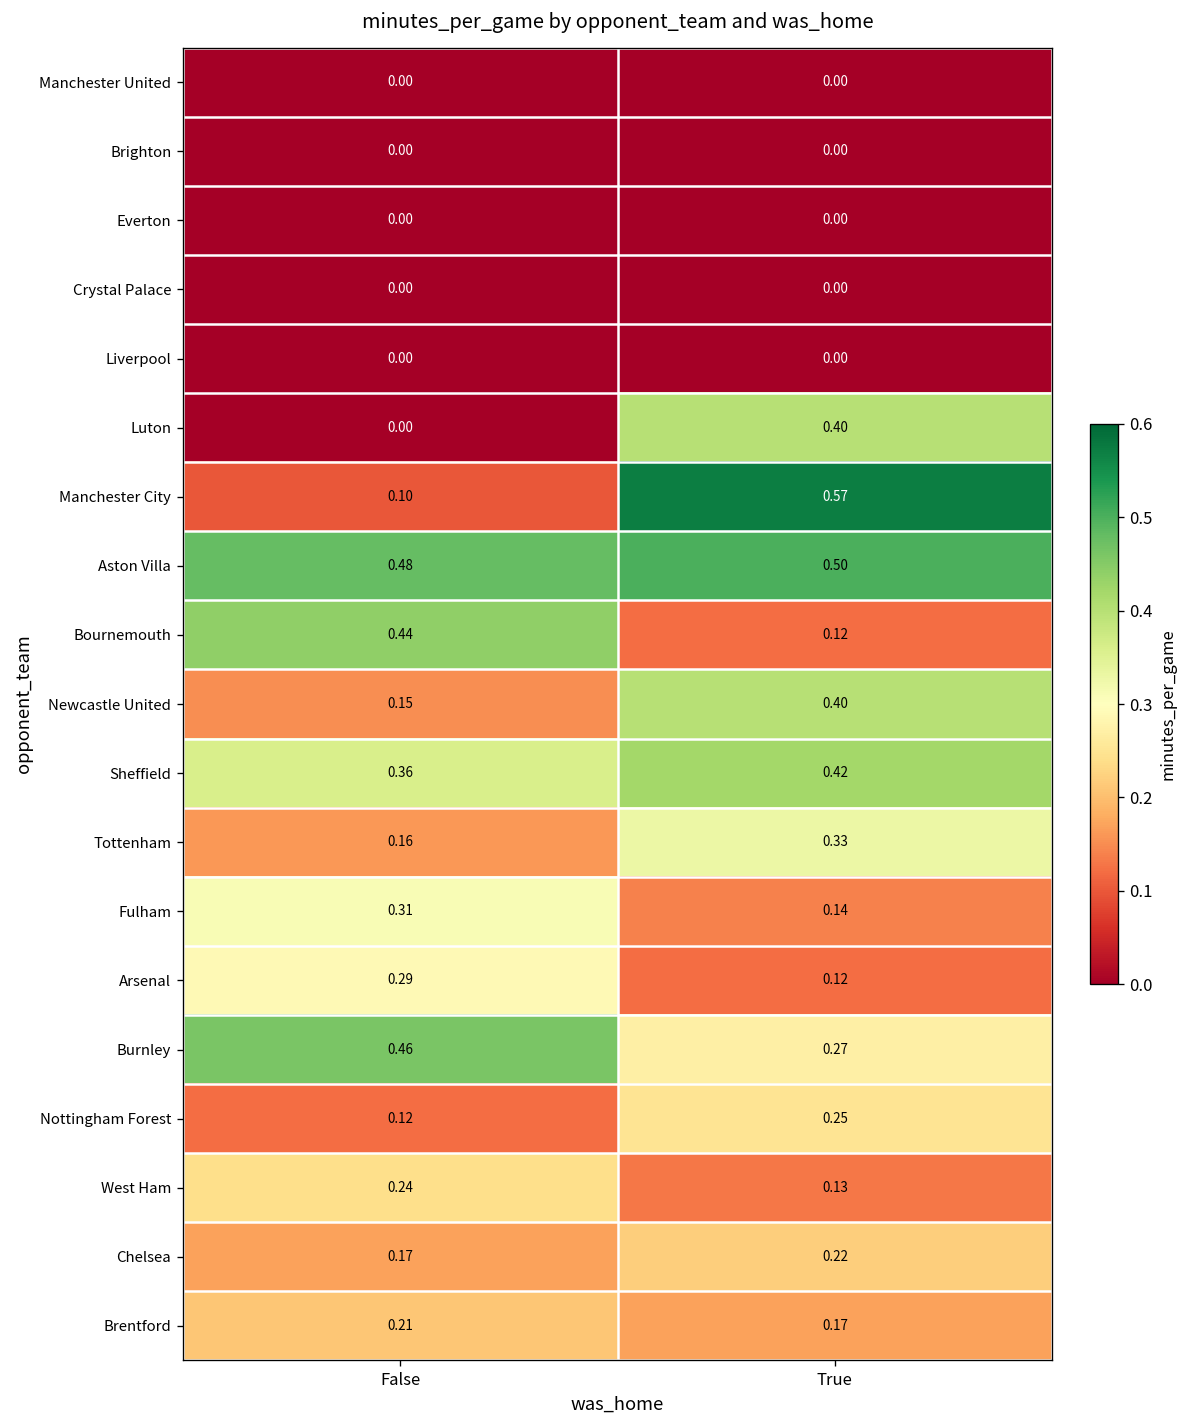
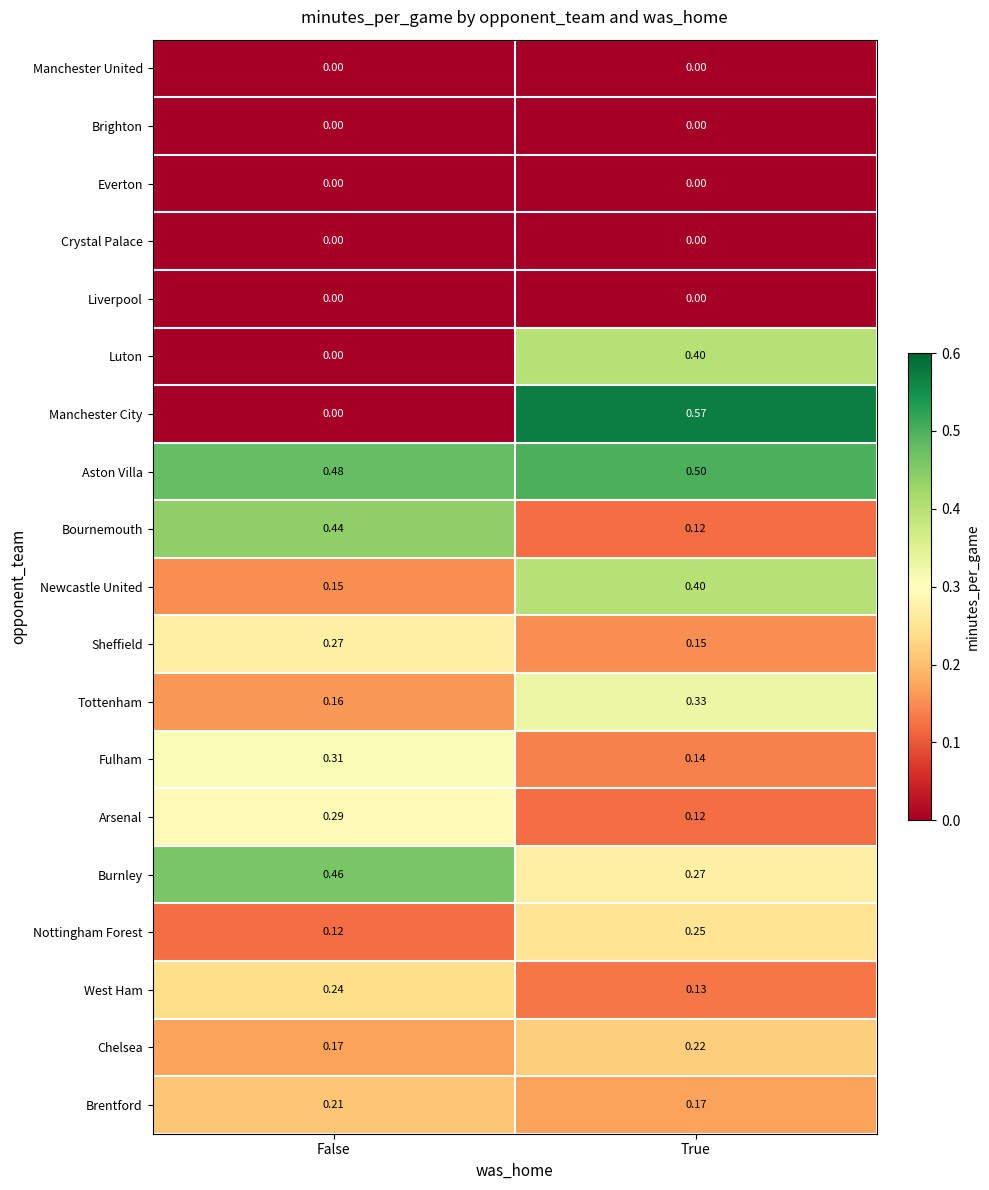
  {
    "Manchester United": {
      "False": 0.00,
      "True": 0.00
    },
    "Brighton": {
      "False": 0.00,
      "True": 0.00
    },
    "Everton": {
      "False": 0.00,
      "True": 0.00
    },
    "Crystal Palace": {
      "False": 0.00,
      "True": 0.00
    },
    "Liverpool": {
      "False": 0.00,
      "True": 0.00
    },
    "Luton": {
      "False": 0.00,
      "True": 0.40
    },
    "Manchester City": {
-     "False": 0.10,
+     "False": 0.00,
      "True": 0.57
    },
    "Aston Villa": {
      "False": 0.48,
      "True": 0.50
    },
    "Bournemouth": {
      "False": 0.44,
      "True": 0.12
    },
    "Newcastle United": {
      "False": 0.15,
      "True": 0.40
    },
    "Sheffield": {
-     "False": 0.36,
-     "True": 0.42
+     "False": 0.27,
+     "True": 0.15
    },
    "Tottenham": {
      "False": 0.16,
      "True": 0.33
    },
    "Fulham": {
      "False": 0.31,
      "True": 0.14
    },
    "Arsenal": {
      "False": 0.29,
      "True": 0.12
    },
    "Burnley": {
      "False": 0.46,
      "True": 0.27
    },
    "Nottingham Forest": {
      "False": 0.12,
      "True": 0.25
    },
    "West Ham": {
      "False": 0.24,
      "True": 0.13
    },
    "Chelsea": {
      "False": 0.17,
      "True": 0.22
    },
    "Brentford": {
      "False": 0.21,
      "True": 0.17
    }
  }
